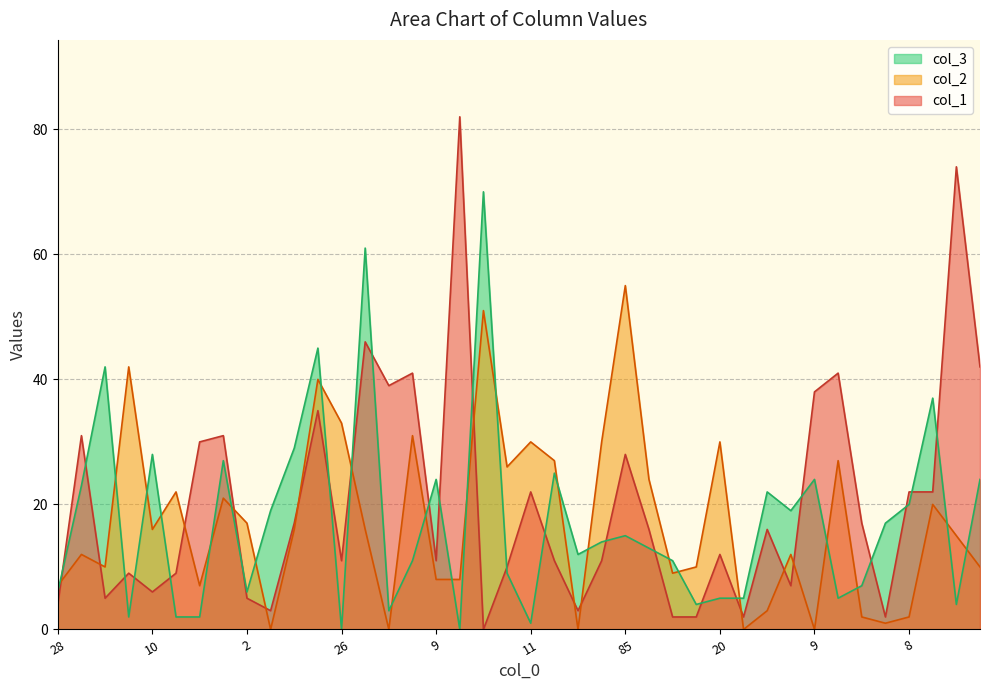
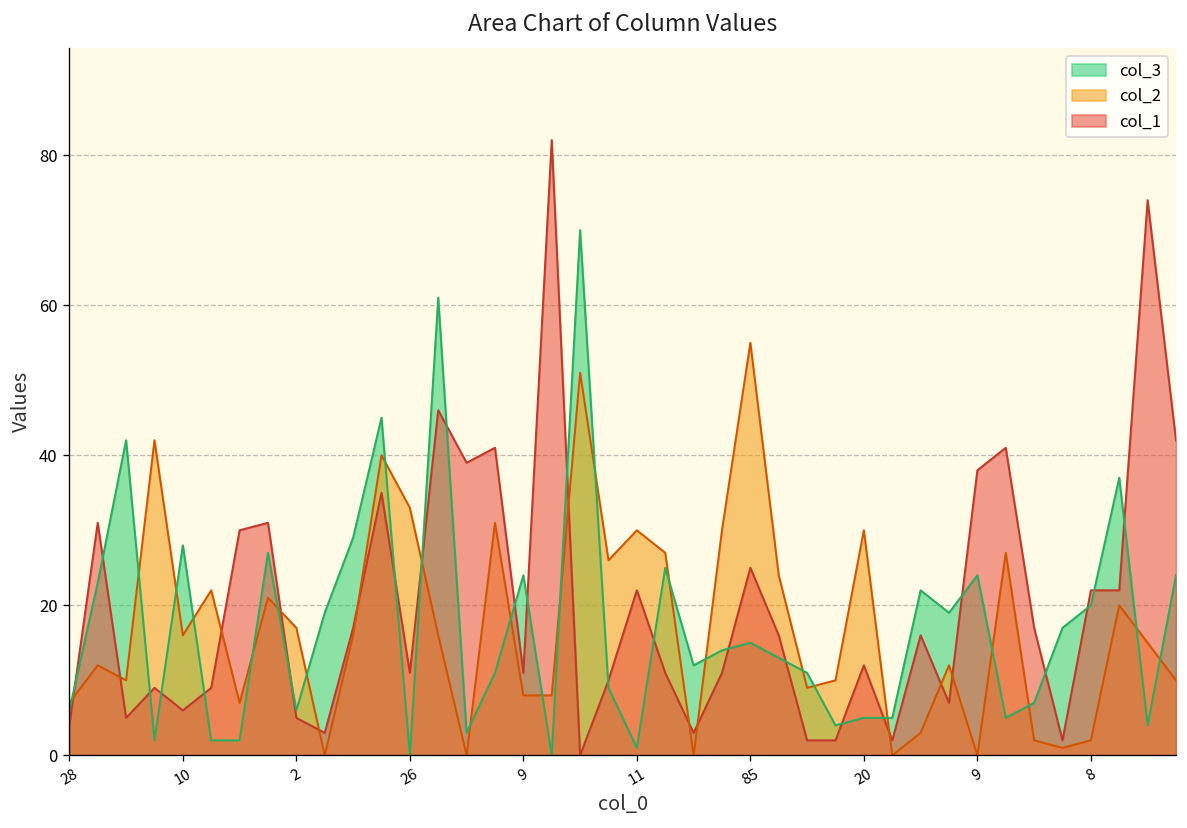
  {
    "col_3": {
      "28": 6,
      "85": 15,
      "20": 5,
      "8": 20
    },
    "col_2": {
      "28": 7,
      "85": 55,
      "20": 30,
      "8": 2
    },
    "col_1": {
      "28": 4,
-     "85": 28,
+     "85": 25,
      "20": 12,
      "8": 22
    }
  }
